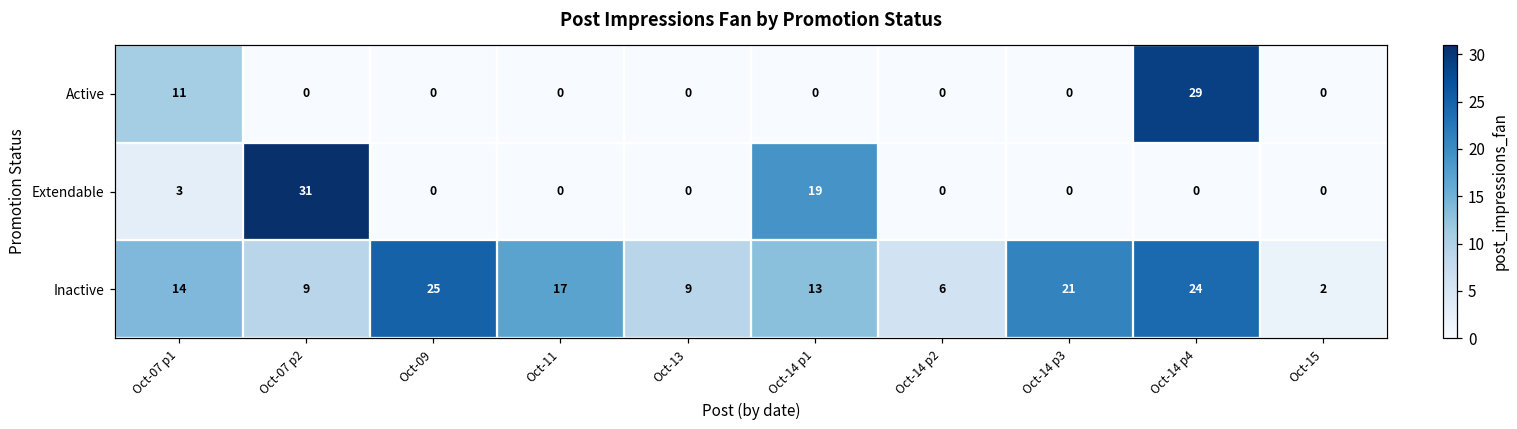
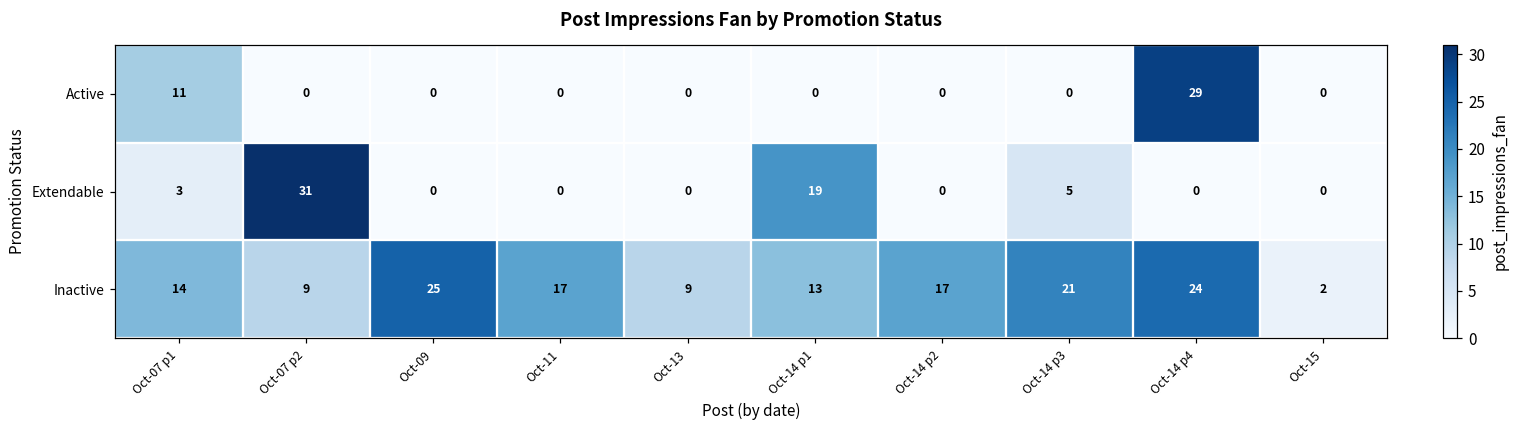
  {
    "Active": {
      "Oct-07 p1": 11,
      "Oct-07 p2": 0,
      "Oct-09": 0,
      "Oct-11": 0,
      "Oct-13": 0,
      "Oct-14 p1": 0,
      "Oct-14 p2": 0,
      "Oct-14 p3": 0,
      "Oct-14 p4": 29,
      "Oct-15": 0
    },
    "Extendable": {
      "Oct-07 p1": 3,
      "Oct-07 p2": 31,
      "Oct-09": 0,
      "Oct-11": 0,
      "Oct-13": 0,
      "Oct-14 p1": 19,
      "Oct-14 p2": 0,
-     "Oct-14 p3": 0,
+     "Oct-14 p3": 5,
      "Oct-14 p4": 0,
      "Oct-15": 0
    },
    "Inactive": {
      "Oct-07 p1": 14,
      "Oct-07 p2": 9,
      "Oct-09": 25,
      "Oct-11": 17,
      "Oct-13": 9,
      "Oct-14 p1": 13,
-     "Oct-14 p2": 6,
+     "Oct-14 p2": 17,
      "Oct-14 p3": 21,
      "Oct-14 p4": 24,
      "Oct-15": 2
    }
  }
